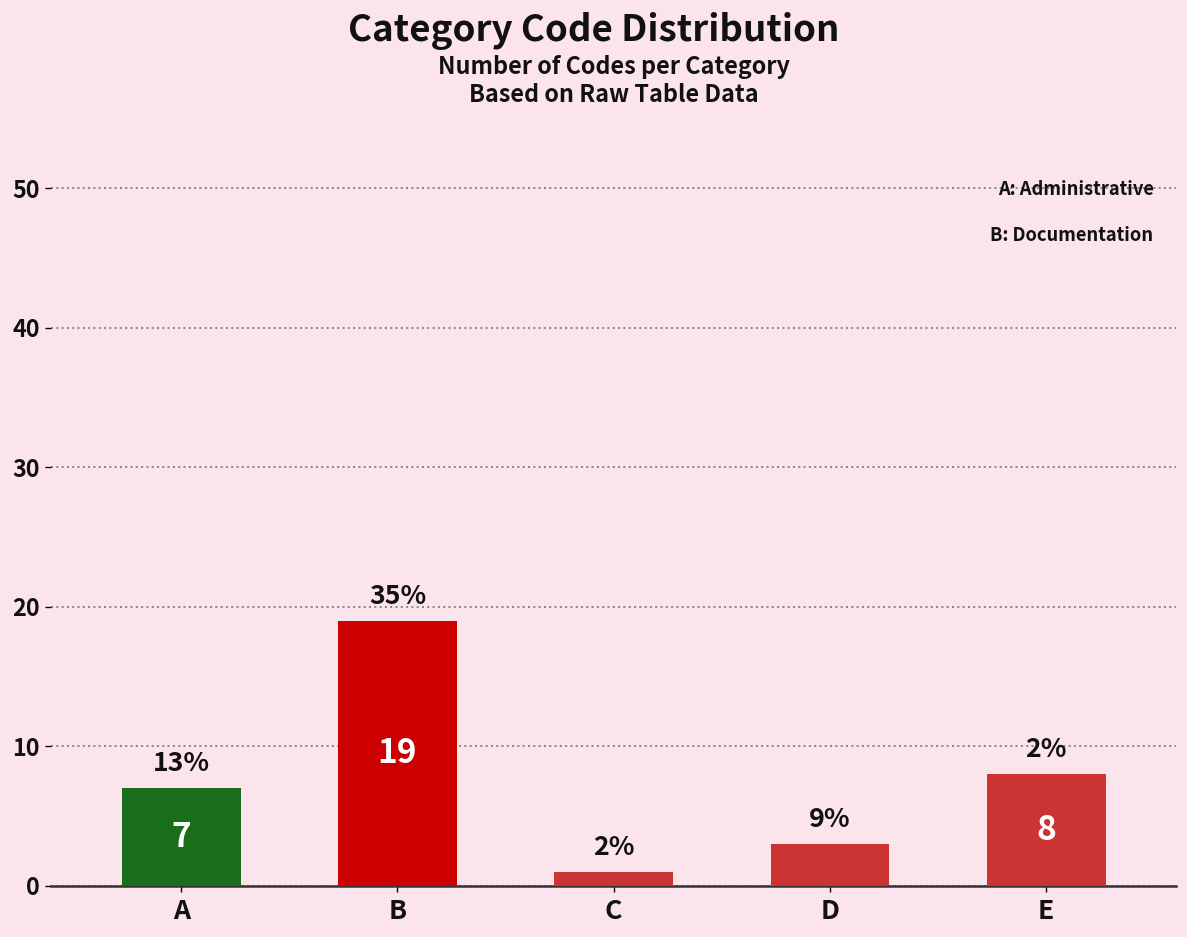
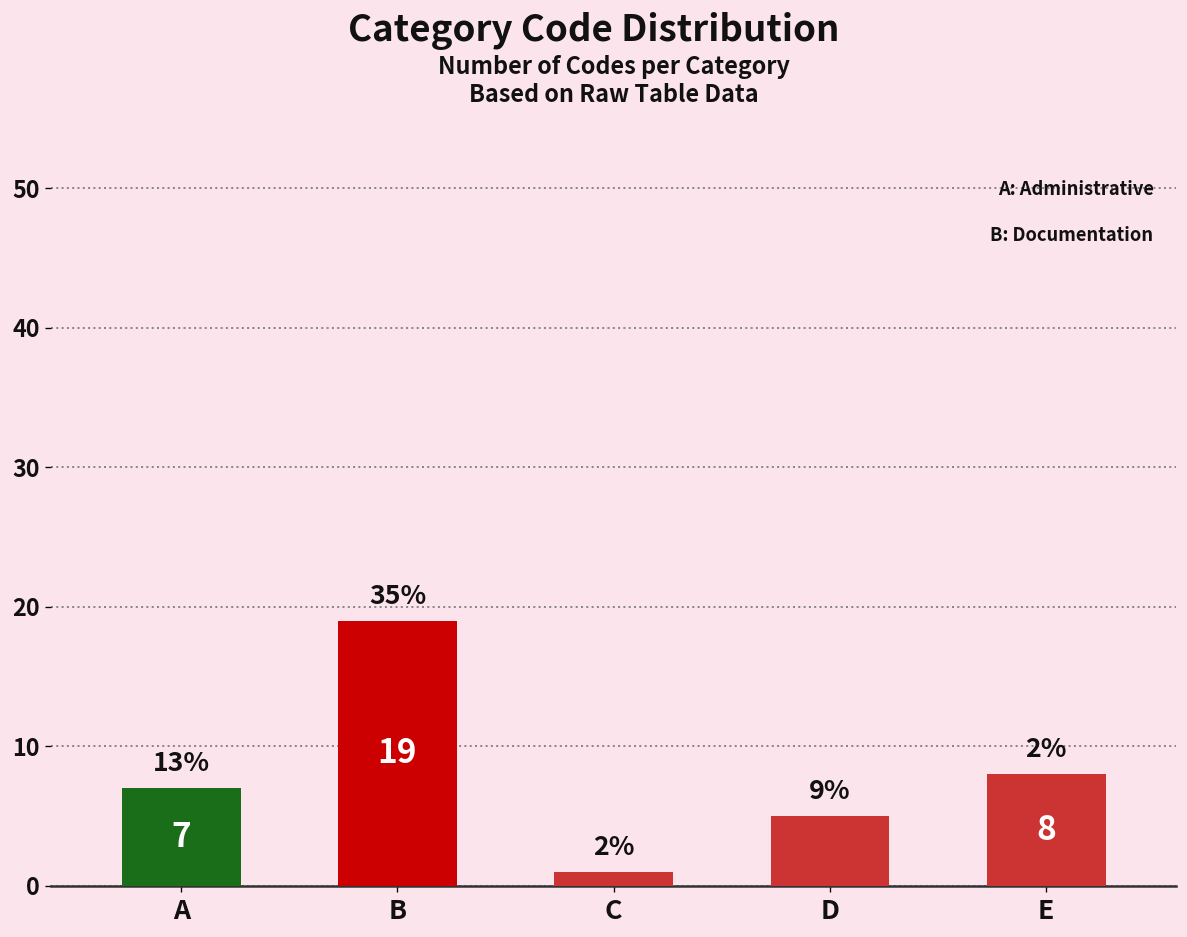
  {
-   "D": 3
+   "D": 5
  }
